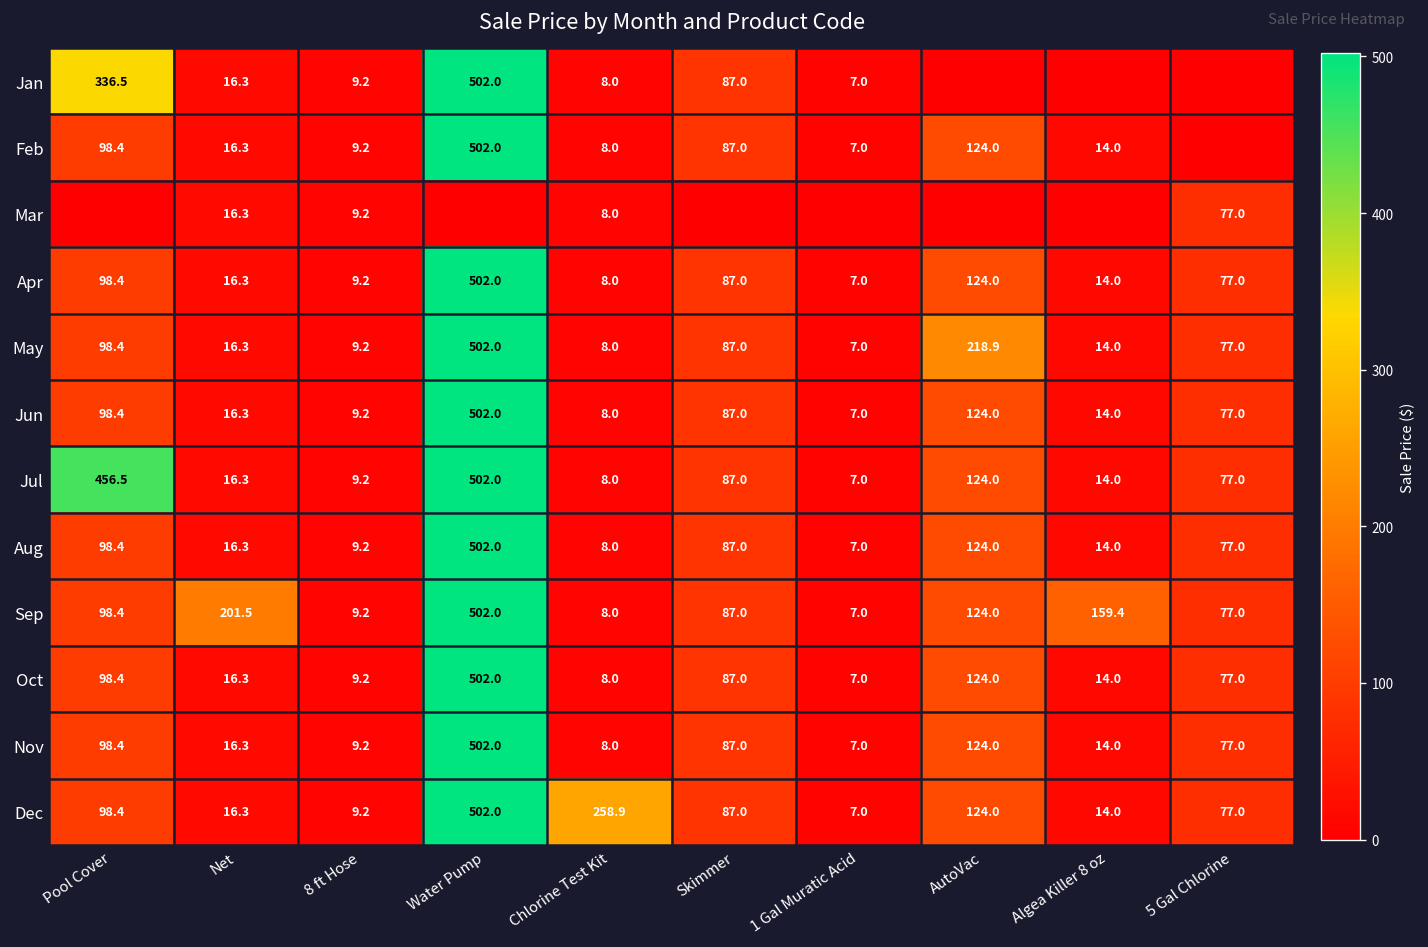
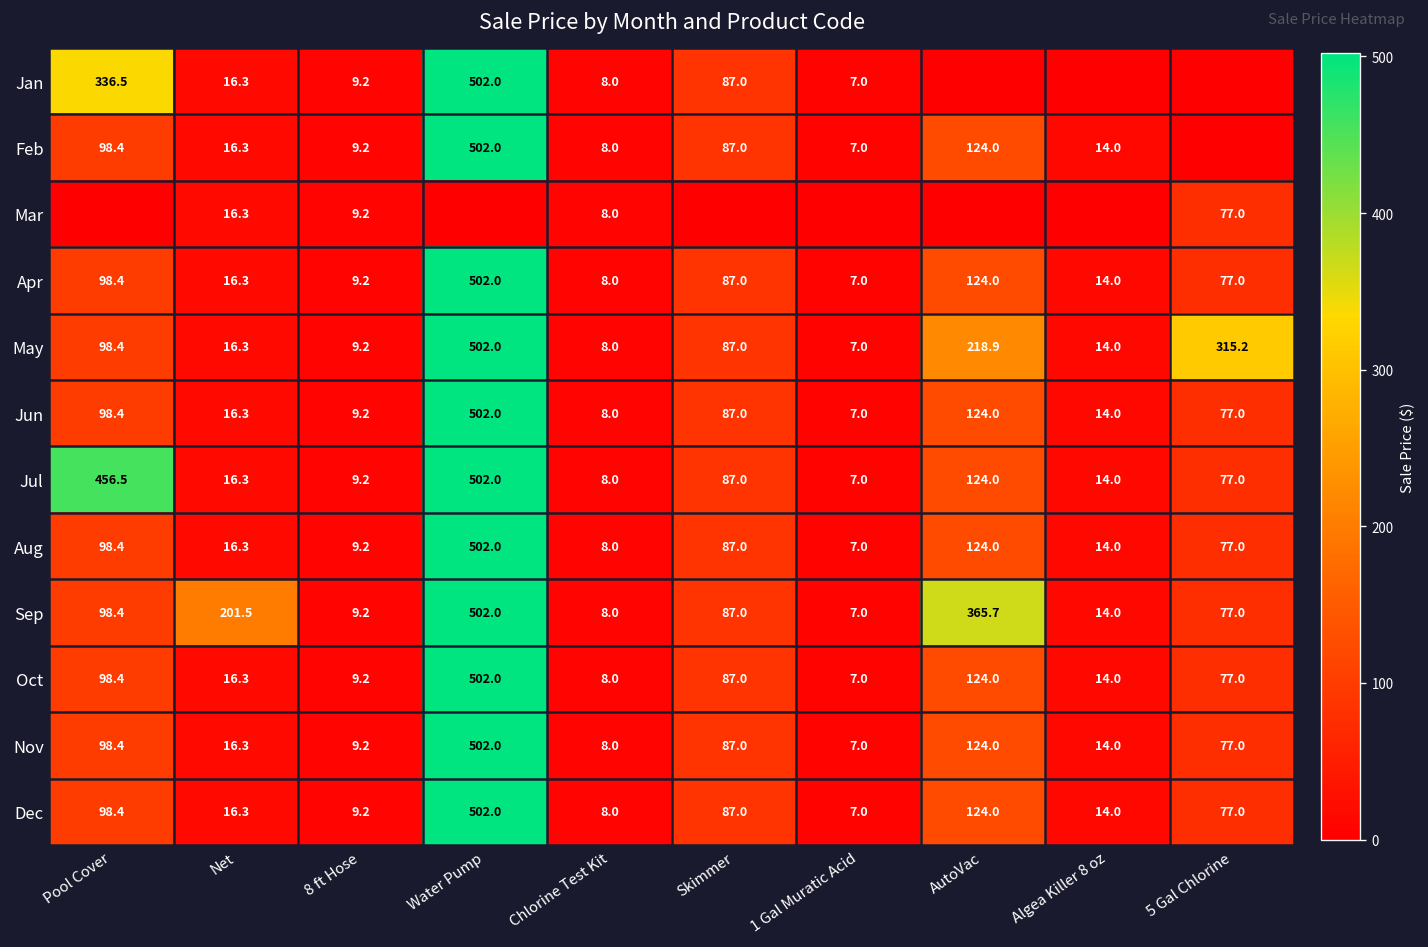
  {
    "Jan": {
      "Pool Cover": 336.5,
      "Net": 16.3,
      "8 ft Hose": 9.2,
      "Water Pump": 502.0,
      "Chlorine Test Kit": 8.0,
      "Skimmer": 87.0,
      "1 Gal Muratic Acid": 7.0
    },
    "Feb": {
      "Pool Cover": 98.4,
      "Net": 16.3,
      "8 ft Hose": 9.2,
      "Water Pump": 502.0,
      "Chlorine Test Kit": 8.0,
      "Skimmer": 87.0,
      "1 Gal Muratic Acid": 7.0,
      "AutoVac": 124.0,
      "Algea Killer 8 oz": 14.0
    },
    "Mar": {
      "Net": 16.3,
      "8 ft Hose": 9.2,
      "Chlorine Test Kit": 8.0,
      "5 Gal Chlorine": 77.0
    },
    "Apr": {
      "Pool Cover": 98.4,
      "Net": 16.3,
      "8 ft Hose": 9.2,
      "Water Pump": 502.0,
      "Chlorine Test Kit": 8.0,
      "Skimmer": 87.0,
      "1 Gal Muratic Acid": 7.0,
      "AutoVac": 124.0,
      "Algea Killer 8 oz": 14.0,
      "5 Gal Chlorine": 77.0
    },
    "May": {
      "Pool Cover": 98.4,
      "Net": 16.3,
      "8 ft Hose": 9.2,
      "Water Pump": 502.0,
      "Chlorine Test Kit": 8.0,
      "Skimmer": 87.0,
      "1 Gal Muratic Acid": 7.0,
      "AutoVac": 218.9,
      "Algea Killer 8 oz": 14.0,
-     "5 Gal Chlorine": 77.0
+     "5 Gal Chlorine": 315.2
    },
    "Jun": {
      "Pool Cover": 98.4,
      "Net": 16.3,
      "8 ft Hose": 9.2,
      "Water Pump": 502.0,
      "Chlorine Test Kit": 8.0,
      "Skimmer": 87.0,
      "1 Gal Muratic Acid": 7.0,
      "AutoVac": 124.0,
      "Algea Killer 8 oz": 14.0,
      "5 Gal Chlorine": 77.0
    },
    "Jul": {
      "Pool Cover": 456.5,
      "Net": 16.3,
      "8 ft Hose": 9.2,
      "Water Pump": 502.0,
      "Chlorine Test Kit": 8.0,
      "Skimmer": 87.0,
      "1 Gal Muratic Acid": 7.0,
      "AutoVac": 124.0,
      "Algea Killer 8 oz": 14.0,
      "5 Gal Chlorine": 77.0
    },
    "Aug": {
      "Pool Cover": 98.4,
      "Net": 16.3,
      "8 ft Hose": 9.2,
      "Water Pump": 502.0,
      "Chlorine Test Kit": 8.0,
      "Skimmer": 87.0,
      "1 Gal Muratic Acid": 7.0,
      "AutoVac": 124.0,
      "Algea Killer 8 oz": 14.0,
      "5 Gal Chlorine": 77.0
    },
    "Sep": {
      "Pool Cover": 98.4,
      "Net": 201.5,
      "8 ft Hose": 9.2,
      "Water Pump": 502.0,
      "Chlorine Test Kit": 8.0,
      "Skimmer": 87.0,
      "1 Gal Muratic Acid": 7.0,
-     "AutoVac": 124.0,
-     "Algea Killer 8 oz": 159.4,
+     "AutoVac": 365.7,
+     "Algea Killer 8 oz": 14.0,
      "5 Gal Chlorine": 77.0
    },
    "Oct": {
      "Pool Cover": 98.4,
      "Net": 16.3,
      "8 ft Hose": 9.2,
      "Water Pump": 502.0,
      "Chlorine Test Kit": 8.0,
      "Skimmer": 87.0,
      "1 Gal Muratic Acid": 7.0,
      "AutoVac": 124.0,
      "Algea Killer 8 oz": 14.0,
      "5 Gal Chlorine": 77.0
    },
    "Nov": {
      "Pool Cover": 98.4,
      "Net": 16.3,
      "8 ft Hose": 9.2,
      "Water Pump": 502.0,
      "Chlorine Test Kit": 8.0,
      "Skimmer": 87.0,
      "1 Gal Muratic Acid": 7.0,
      "AutoVac": 124.0,
      "Algea Killer 8 oz": 14.0,
      "5 Gal Chlorine": 77.0
    },
    "Dec": {
      "Pool Cover": 98.4,
      "Net": 16.3,
      "8 ft Hose": 9.2,
      "Water Pump": 502.0,
-     "Chlorine Test Kit": 258.9,
+     "Chlorine Test Kit": 8.0,
      "Skimmer": 87.0,
      "1 Gal Muratic Acid": 7.0,
      "AutoVac": 124.0,
      "Algea Killer 8 oz": 14.0,
      "5 Gal Chlorine": 77.0
    }
  }
